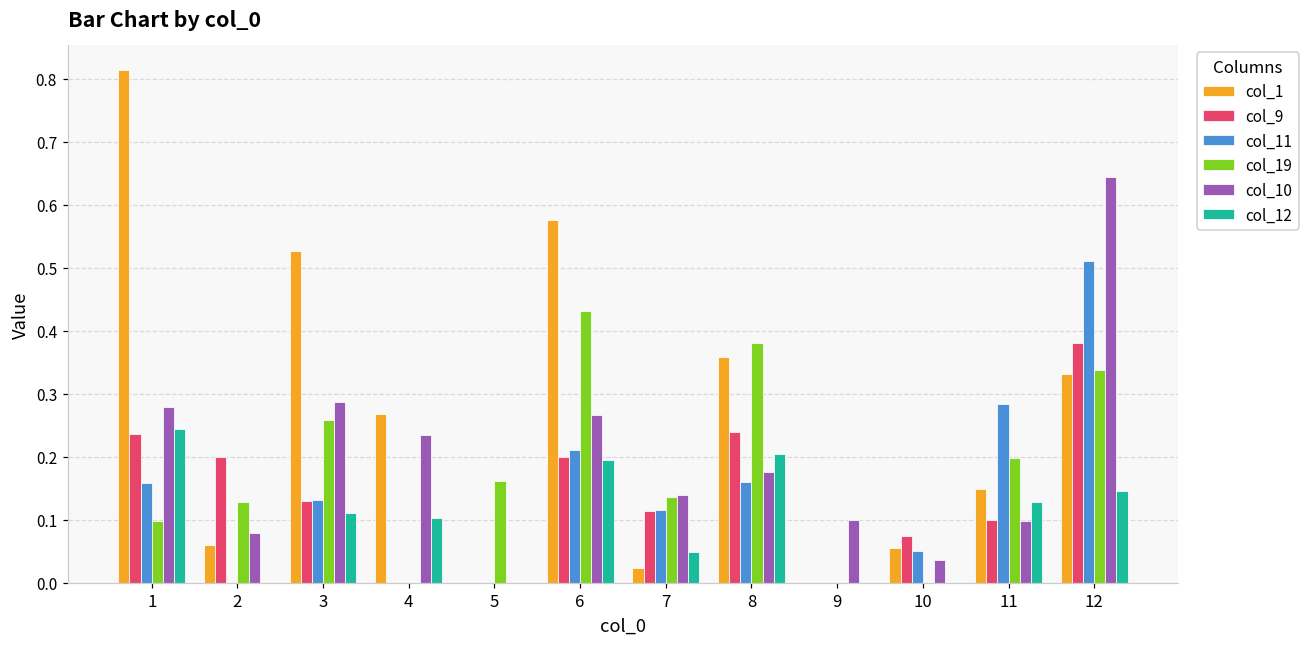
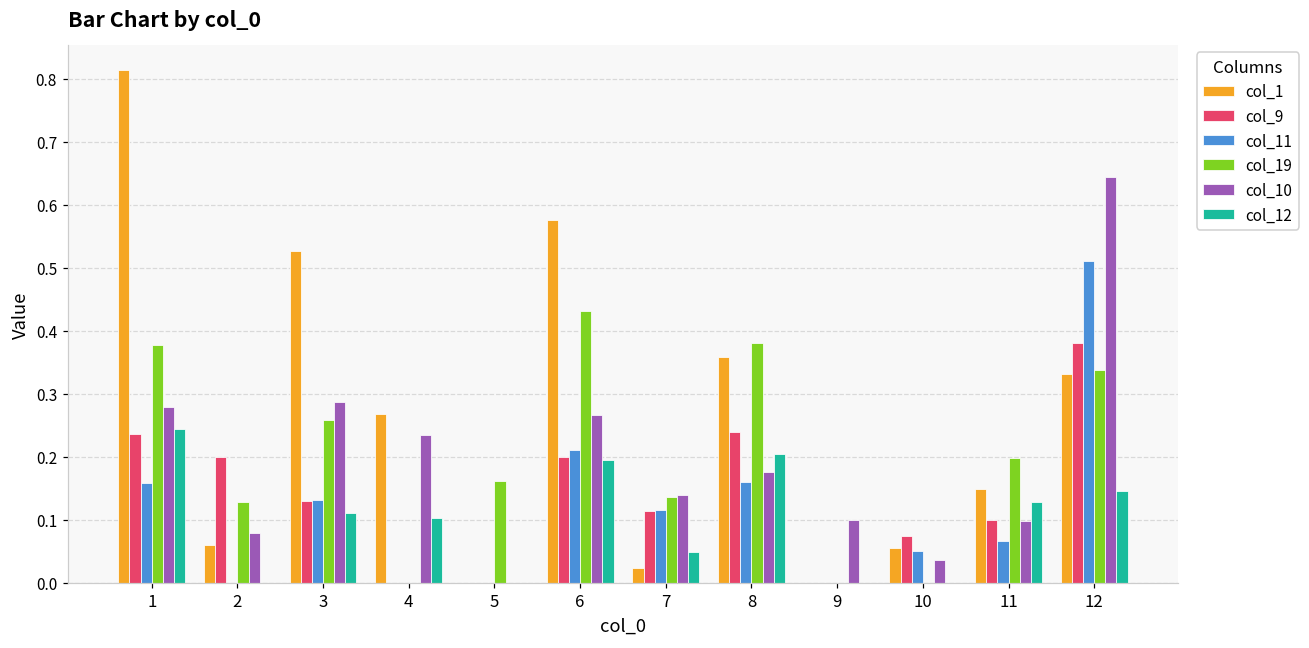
  {
    "col_1": {
      "1": 0.81,
      "2": 0.06,
      "3": 0.53,
      "4": 0.27,
      "5": 0.00,
      "6": 0.58,
      "7": 0.02,
      "8": 0.36,
      "9": 0.00,
      "10": 0.06,
      "11": 0.15,
      "12": 0.33
    },
    "col_9": {
      "1": 0.24,
      "2": 0.20,
      "3": 0.13,
      "4": 0.00,
      "5": 0.00,
      "6": 0.20,
      "7": 0.11,
      "8": 0.24,
      "9": 0.00,
      "10": 0.07,
      "11": 0.10,
      "12": 0.38
    },
    "col_11": {
      "1": 0.16,
      "2": 0.00,
      "3": 0.13,
      "4": 0.00,
      "5": 0.00,
      "6": 0.21,
      "7": 0.11,
      "8": 0.16,
      "9": 0.00,
      "10": 0.05,
-     "11": 0.28,
+     "11": 0.07,
      "12": 0.51
    },
    "col_19": {
-     "1": 0.10,
+     "1": 0.38,
      "2": 0.13,
      "3": 0.26,
      "4": 0.00,
      "5": 0.16,
      "6": 0.43,
      "7": 0.14,
      "8": 0.38,
      "9": 0.00,
      "10": 0.00,
      "11": 0.20,
      "12": 0.34
    },
    "col_10": {
      "1": 0.28,
      "2": 0.08,
      "3": 0.29,
      "4": 0.23,
      "5": 0.00,
      "6": 0.27,
      "7": 0.14,
      "8": 0.18,
      "9": 0.10,
      "10": 0.04,
      "11": 0.10,
      "12": 0.64
    },
    "col_12": {
      "1": 0.24,
      "2": 0.00,
      "3": 0.11,
      "4": 0.10,
      "5": 0.00,
      "6": 0.20,
      "7": 0.05,
      "8": 0.21,
      "9": 0.00,
      "10": 0.00,
      "11": 0.13,
      "12": 0.15
    }
  }
